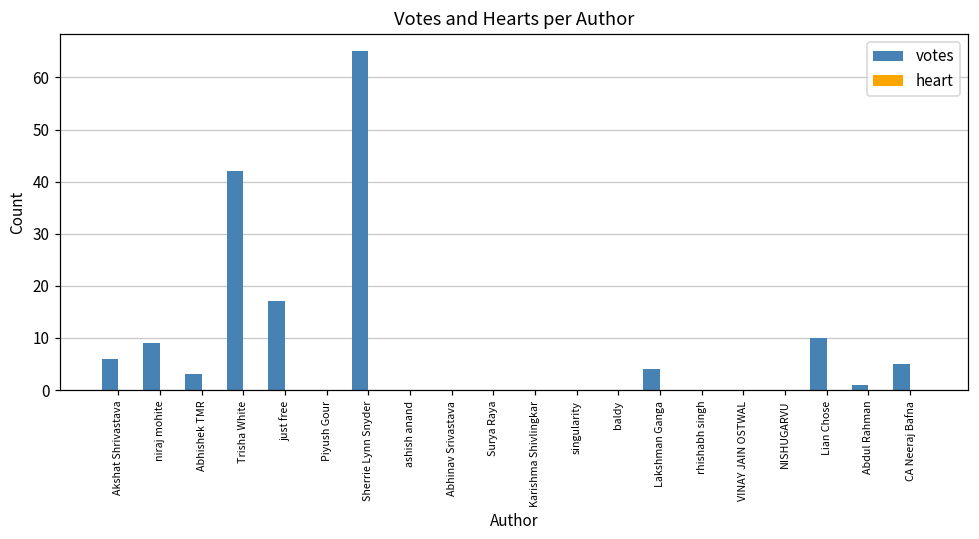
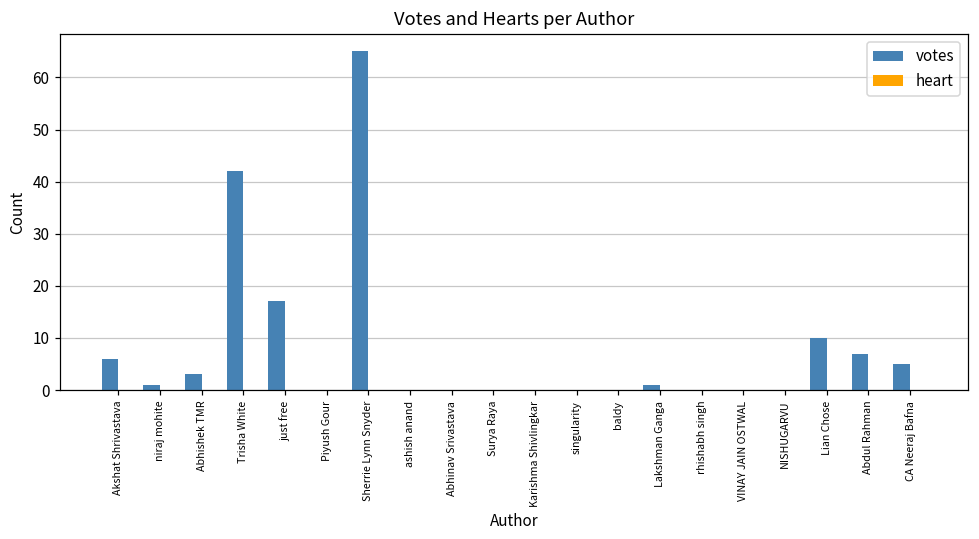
  {
    "votes": {
      "Akshat Shrivastava": 6,
-     "niraj mohite": 9,
+     "niraj mohite": 1,
      "Abhishek TMR": 3,
      "Trisha White": 42,
      "just free": 17,
      "Piyush Gour": 0,
      "Sherrie Lynn Snyder": 65,
      "ashish anand": 0,
      "Abhinav Srivastava": 0,
      "Surya Raya": 0,
      "Karishma Shivlingkar": 0,
      "singularity": 0,
      "baldy": 0,
-     "Lakshman Ganga": 4,
+     "Lakshman Ganga": 1,
      "rhishabh singh": 0,
      "VINAY JAIN OSTWAL": 0,
      "NISHUGARVU": 0,
      "Lian Chose": 10,
-     "Abdul Rahman": 1,
+     "Abdul Rahman": 7,
      "CA Neeraj Bafna": 5
    },
    "heart": {
      "Akshat Shrivastava": 0,
      "niraj mohite": 0,
      "Abhishek TMR": 0,
      "Trisha White": 0,
      "just free": 0,
      "Piyush Gour": 0,
      "Sherrie Lynn Snyder": 0,
      "ashish anand": 0,
      "Abhinav Srivastava": 0,
      "Surya Raya": 0,
      "Karishma Shivlingkar": 0,
      "singularity": 0,
      "baldy": 0,
      "Lakshman Ganga": 0,
      "rhishabh singh": 0,
      "VINAY JAIN OSTWAL": 0,
      "NISHUGARVU": 0,
      "Lian Chose": 0,
      "Abdul Rahman": 0,
      "CA Neeraj Bafna": 0
    }
  }
